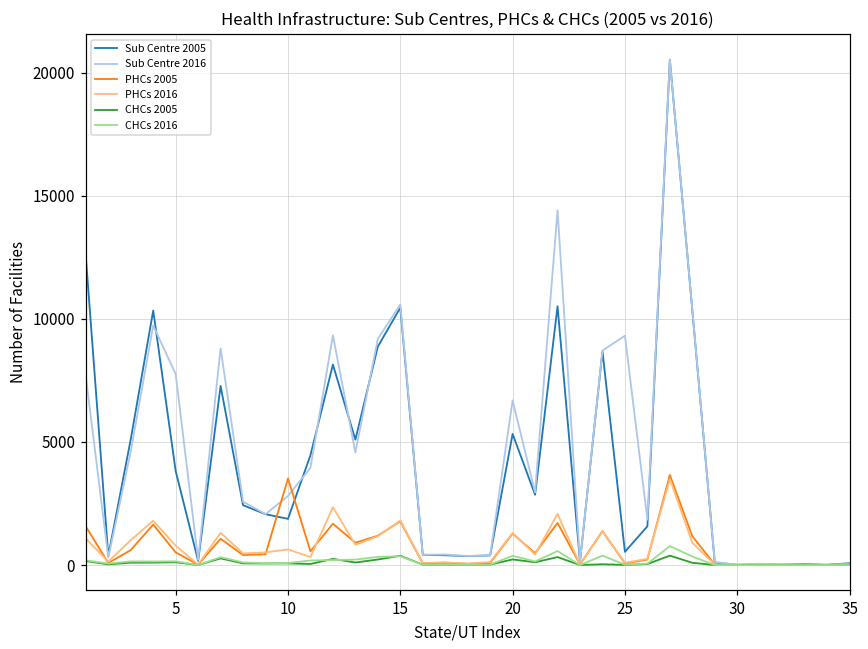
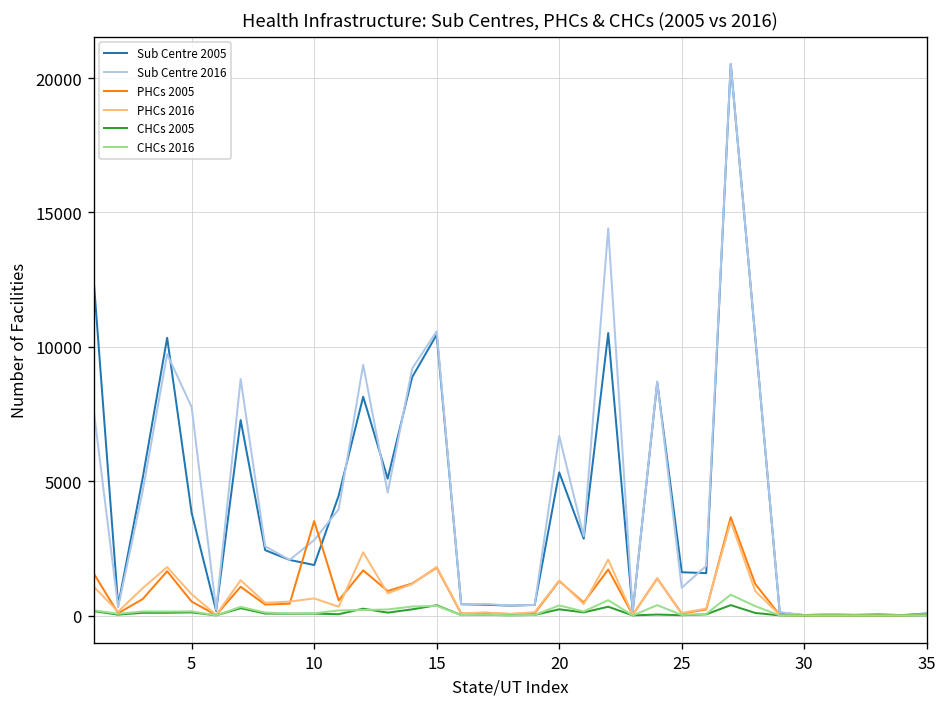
  {
    "Sub Centre 2005": {
      "5": 3800,
      "10": 1900,
      "15": 10500,
      "20": 5300,
-     "25": 500
+     "25": 1600
    },
    "Sub Centre 2016": {
      "5": 7800,
      "10": 2800,
      "15": 10600,
      "20": 6700,
-     "25": 9300
+     "25": 1000
    },
    "PHCs 2005": {
      "5": 500,
      "10": 3500
    },
    "PHCs 2016": {
      "5": 800,
      "10": 600
    },
    "CHCs 2005": {
      "20": 200
    },
    "CHCs 2016": {
      "20": 400
    }
  }
